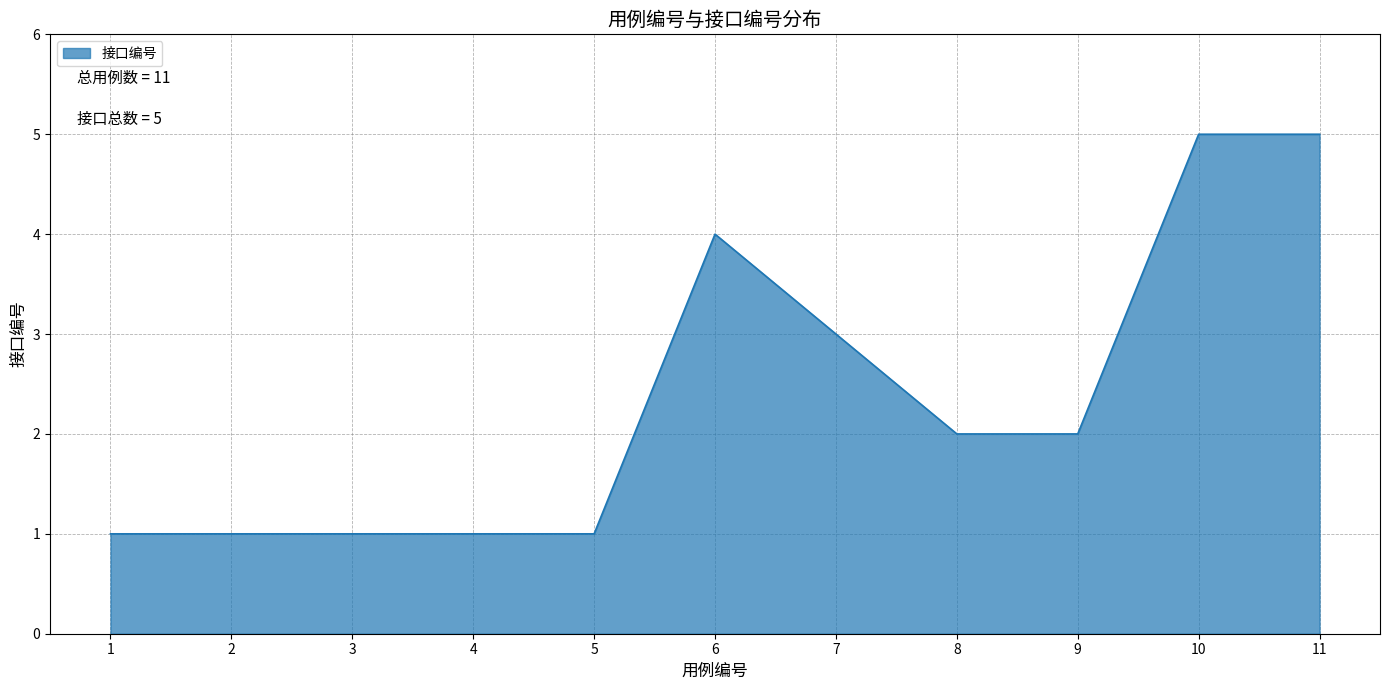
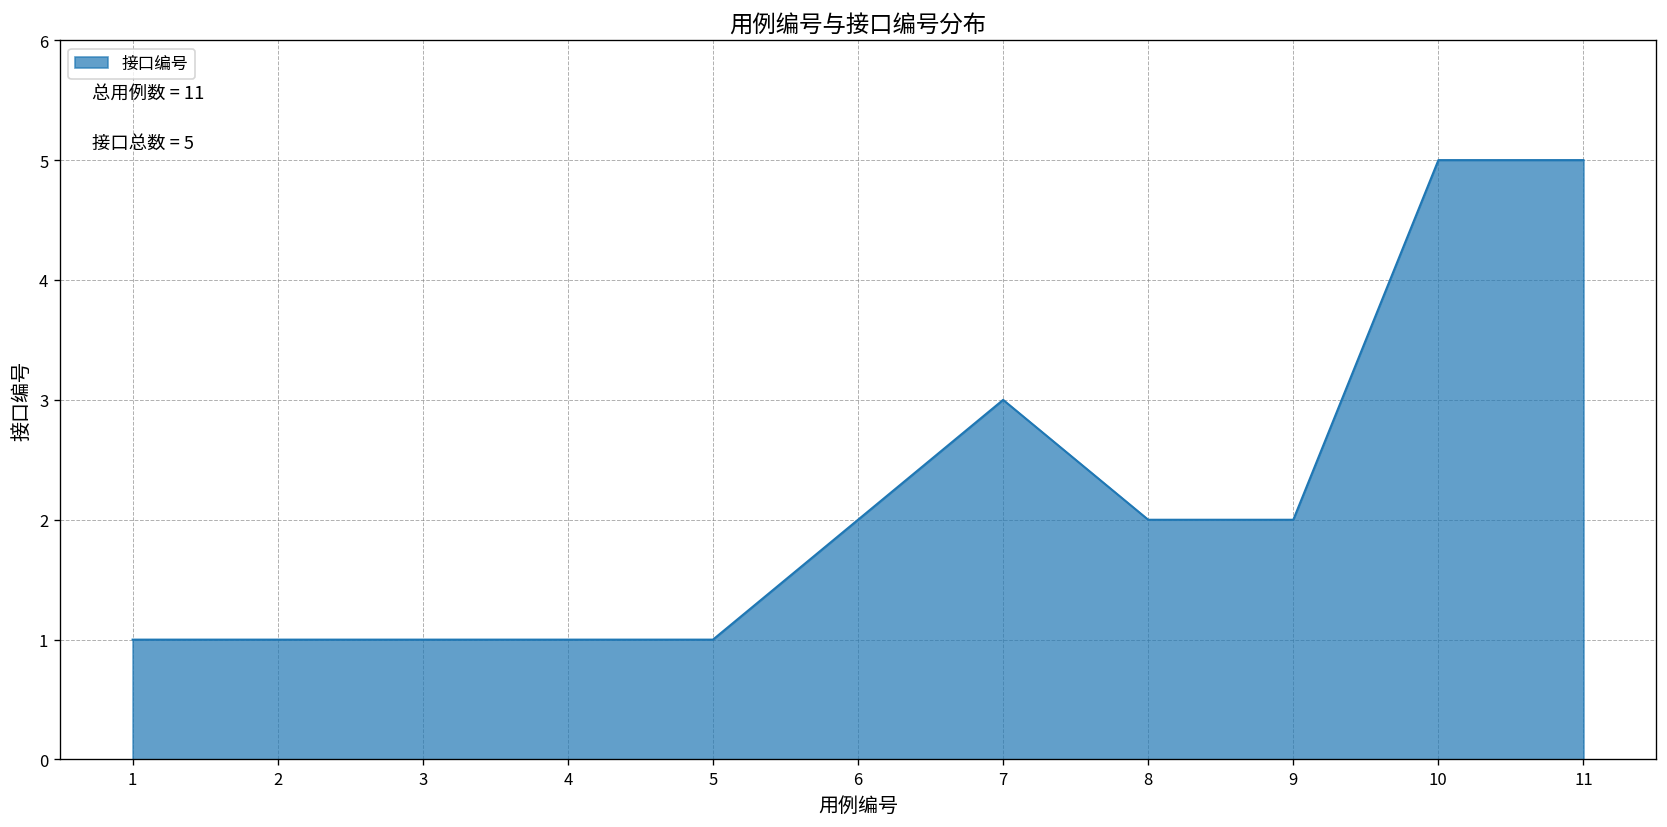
  {
    "1": 1,
    "2": 1,
    "3": 1,
    "4": 1,
    "5": 1,
-   "6": 4,
+   "6": 2,
    "7": 3,
    "8": 2,
    "9": 2,
    "10": 5,
    "11": 5
  }
